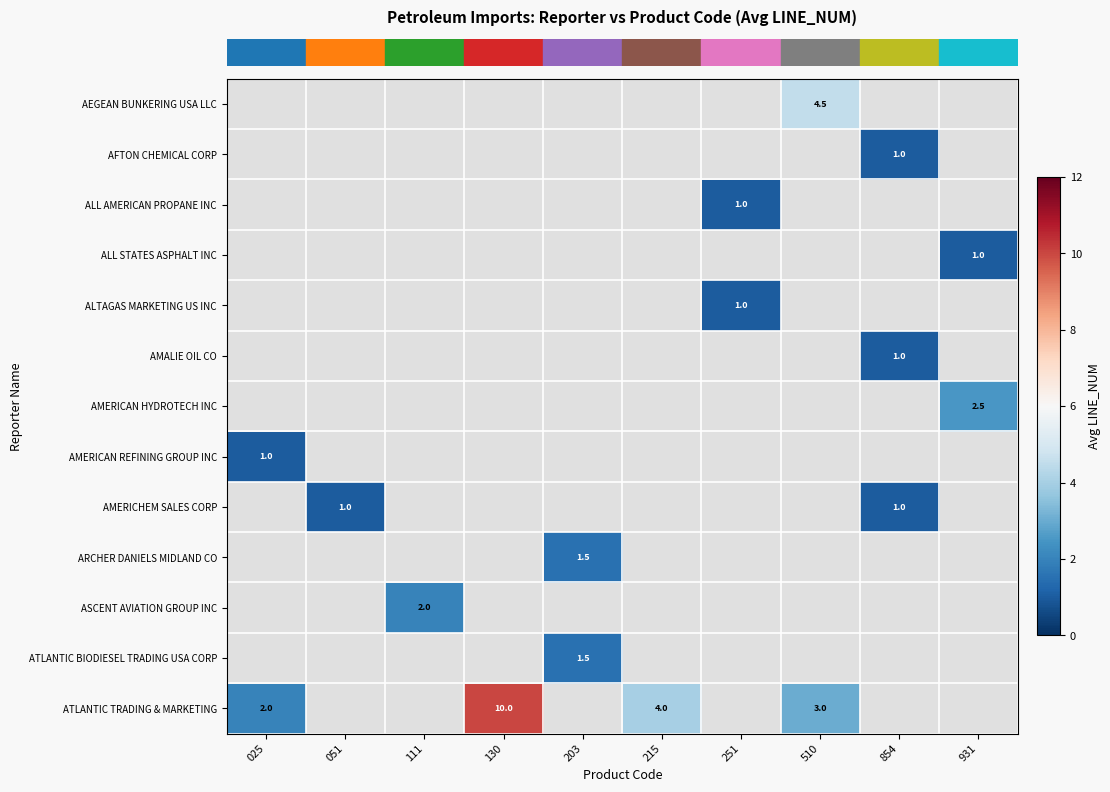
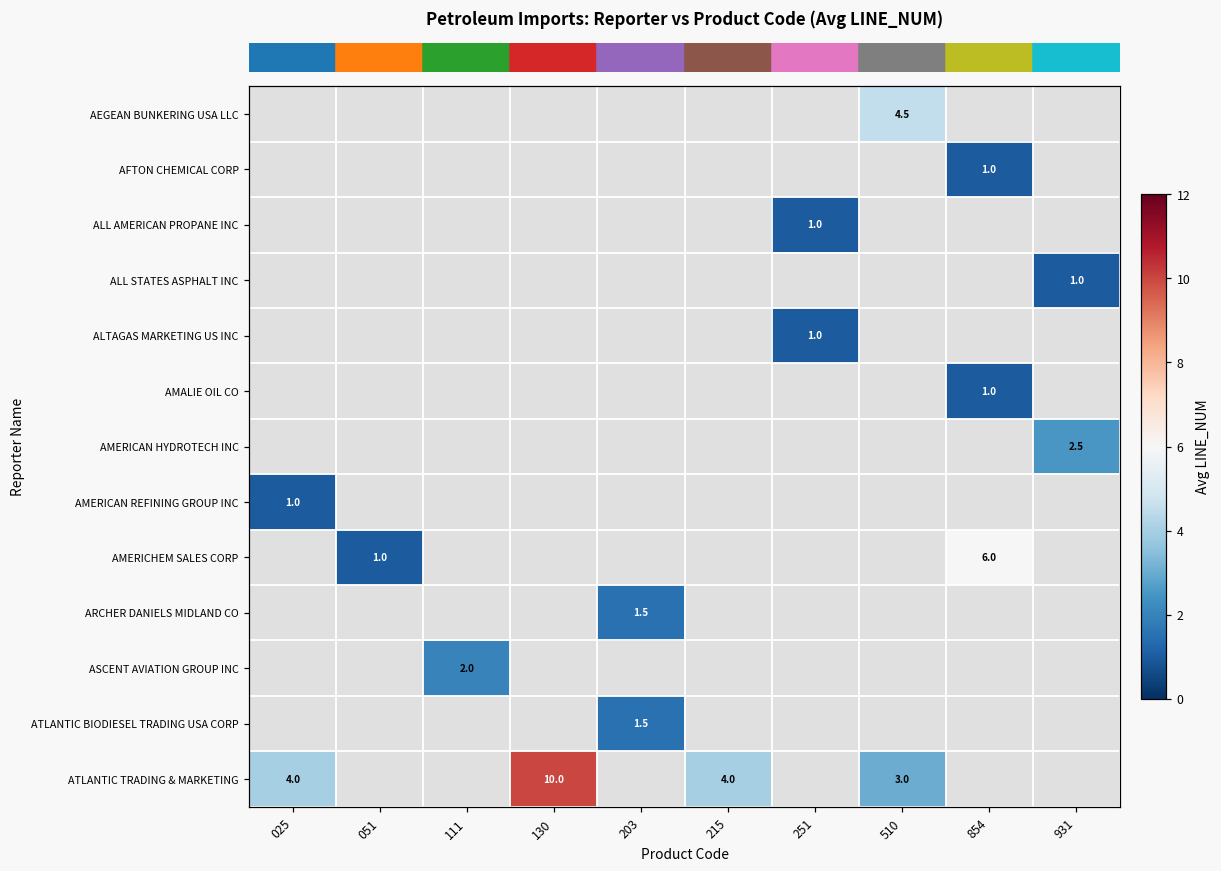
  {
    "AEGEAN BUNKERING USA LLC": {
      "510": 4.5
    },
    "AFTON CHEMICAL CORP": {
      "854": 1.0
    },
    "ALL AMERICAN PROPANE INC": {
      "251": 1.0
    },
    "ALL STATES ASPHALT INC": {
      "931": 1.0
    },
    "ALTAGAS MARKETING US INC": {
      "251": 1.0
    },
    "AMALIE OIL CO": {
      "854": 1.0
    },
    "AMERICAN HYDROTECH INC": {
      "931": 2.5
    },
    "AMERICAN REFINING GROUP INC": {
      "025": 1.0
    },
    "AMERICHEM SALES CORP": {
      "051": 1.0,
-     "854": 1.0
+     "854": 6.0
    },
    "ARCHER DANIELS MIDLAND CO": {
      "203": 1.5
    },
    "ASCENT AVIATION GROUP INC": {
      "111": 2.0
    },
    "ATLANTIC BIODIESEL TRADING USA CORP": {
      "203": 1.5
    },
    "ATLANTIC TRADING & MARKETING": {
-     "025": 2.0,
+     "025": 4.0,
      "130": 10.0,
      "215": 4.0,
      "510": 3.0
    }
  }
